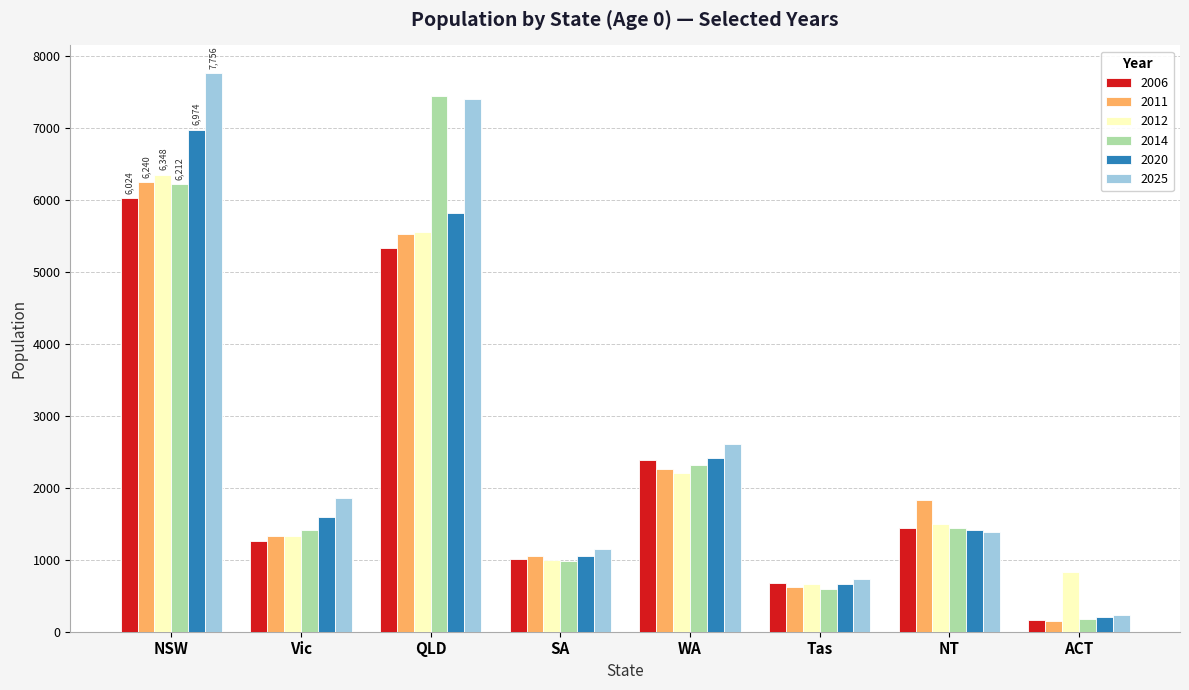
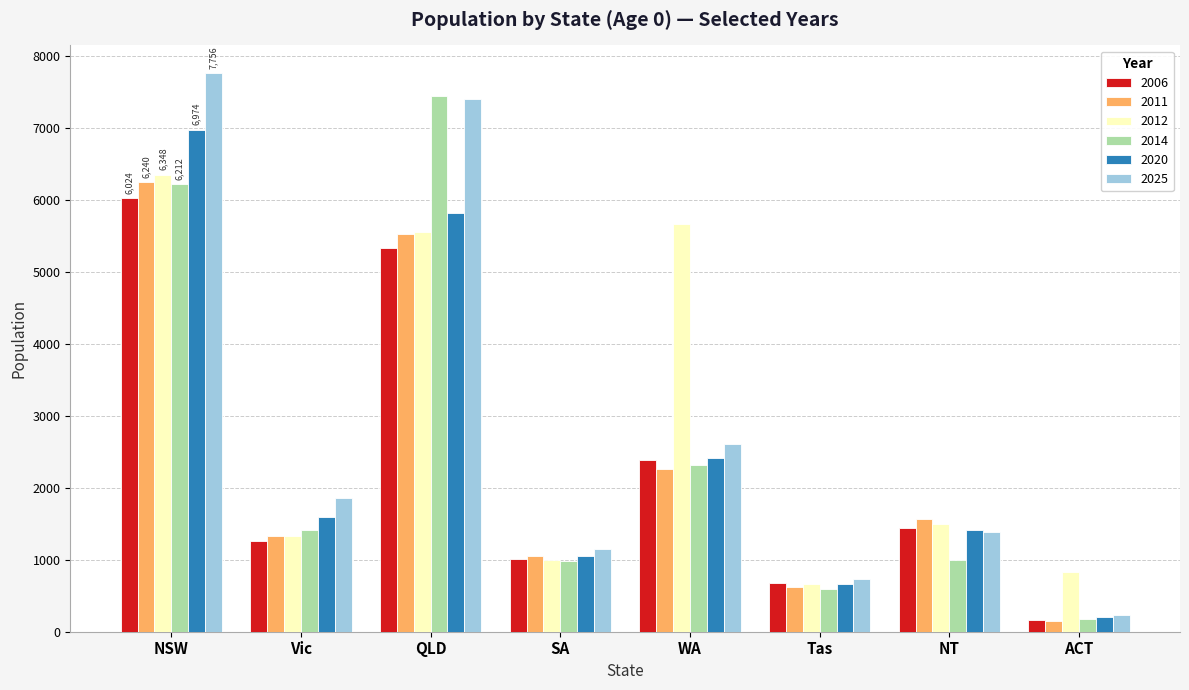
  {
    "2006": {
      "NSW": "6,024"
    },
    "2011": {
      "Vic": "1300",
      "QLD": "5500",
      "SA": "1000",
      "WA": "2300",
      "Tas": "600",
-     "NT": "1800",
+     "NT": "1600",
      "ACT": "200"
    },
    "2012": {
      "Vic": "1300",
      "QLD": "5600",
      "SA": "1000",
-     "WA": "2200",
+     "WA": "5700",
      "Tas": "700",
      "NT": "1500",
      "ACT": "800"
    },
    "2014": {
      "Vic": "1400",
      "QLD": "7400",
      "SA": "1000",
      "WA": "2300",
      "Tas": "600",
-     "NT": "1400",
+     "NT": "1000",
      "ACT": "200"
    },
    "2020": {
      "NSW": "6,974"
    },
    "2025": {
      "NSW": "7,756"
    }
  }
